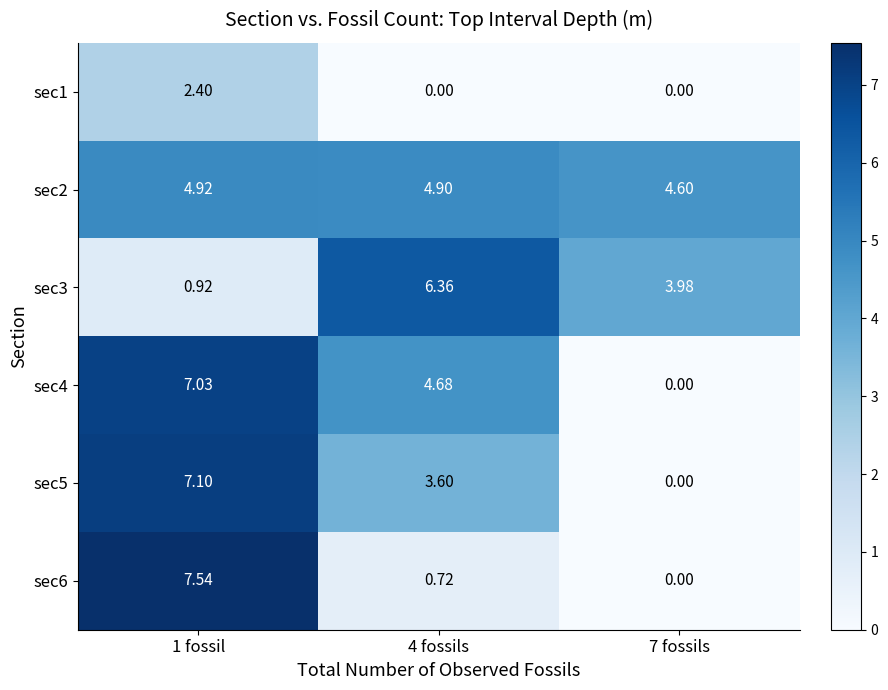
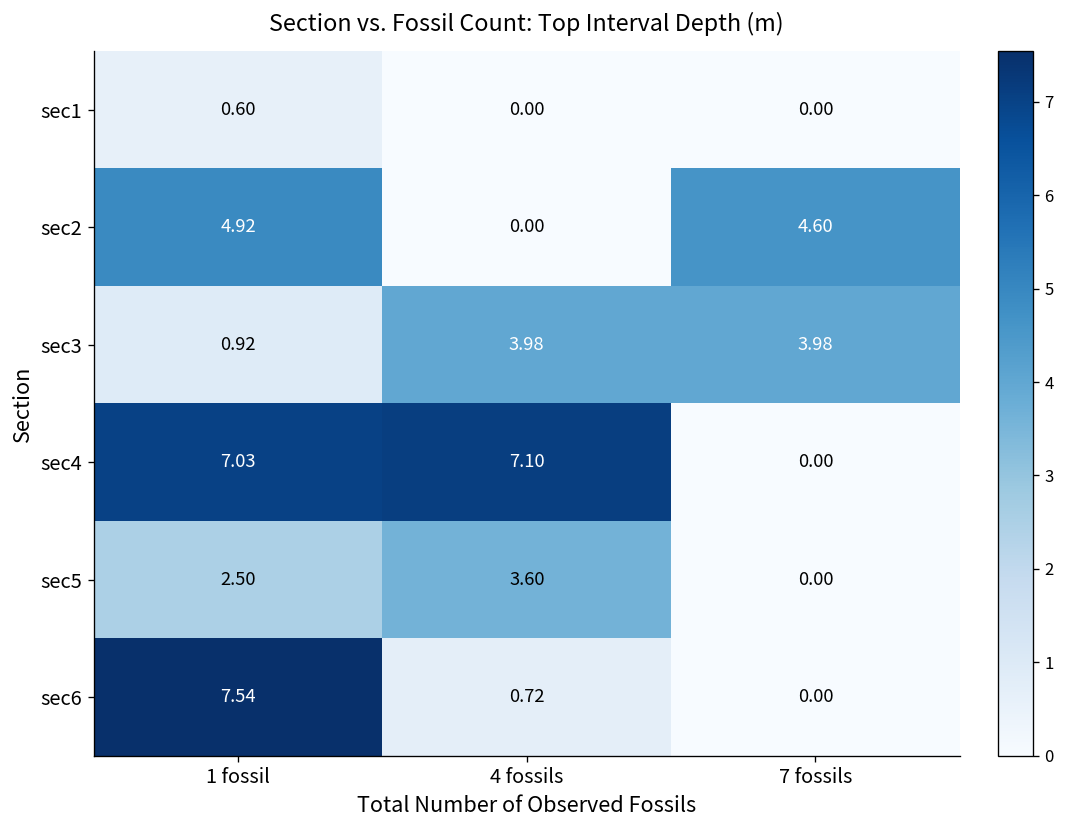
  {
    "sec1": {
-     "1 fossil": 2.40,
+     "1 fossil": 0.60,
      "4 fossils": 0.00,
      "7 fossils": 0.00
    },
    "sec2": {
      "1 fossil": 4.92,
-     "4 fossils": 4.90,
+     "4 fossils": 0.00,
      "7 fossils": 4.60
    },
    "sec3": {
      "1 fossil": 0.92,
-     "4 fossils": 6.36,
+     "4 fossils": 3.98,
      "7 fossils": 3.98
    },
    "sec4": {
      "1 fossil": 7.03,
-     "4 fossils": 4.68,
+     "4 fossils": 7.10,
      "7 fossils": 0.00
    },
    "sec5": {
-     "1 fossil": 7.10,
+     "1 fossil": 2.50,
      "4 fossils": 3.60,
      "7 fossils": 0.00
    },
    "sec6": {
      "1 fossil": 7.54,
      "4 fossils": 0.72,
      "7 fossils": 0.00
    }
  }
